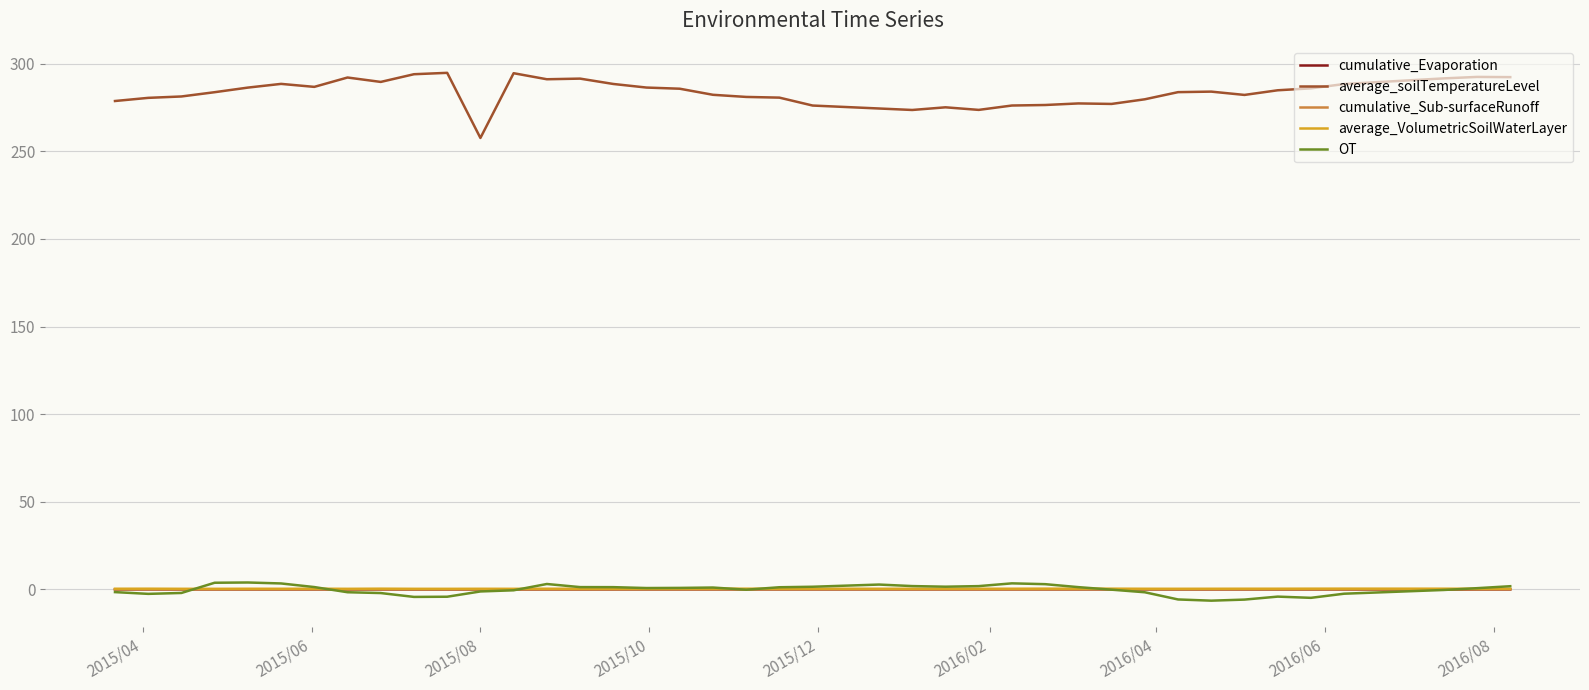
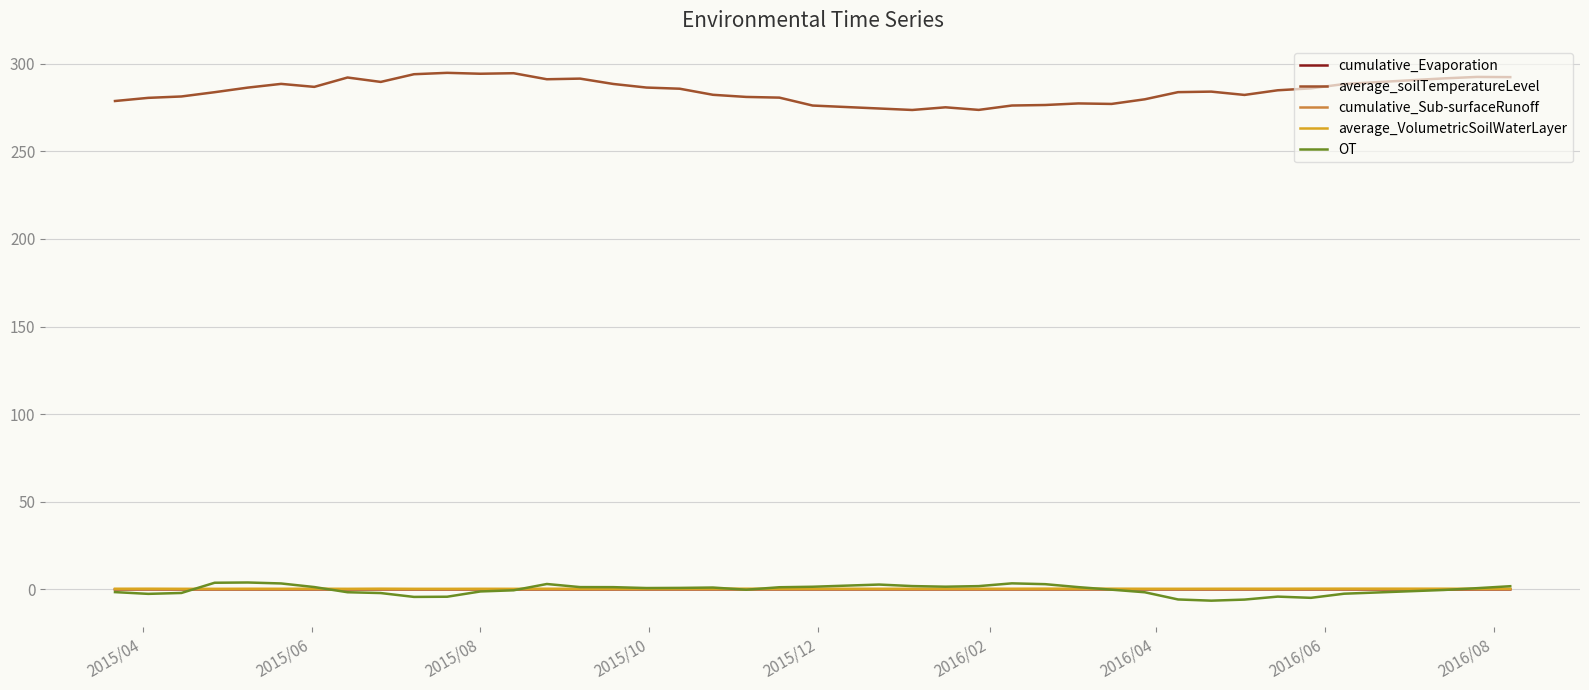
  {
    "average_soilTemperatureLevel": {
-     "2015/08": 258
+     "2015/08": 294
    }
  }
